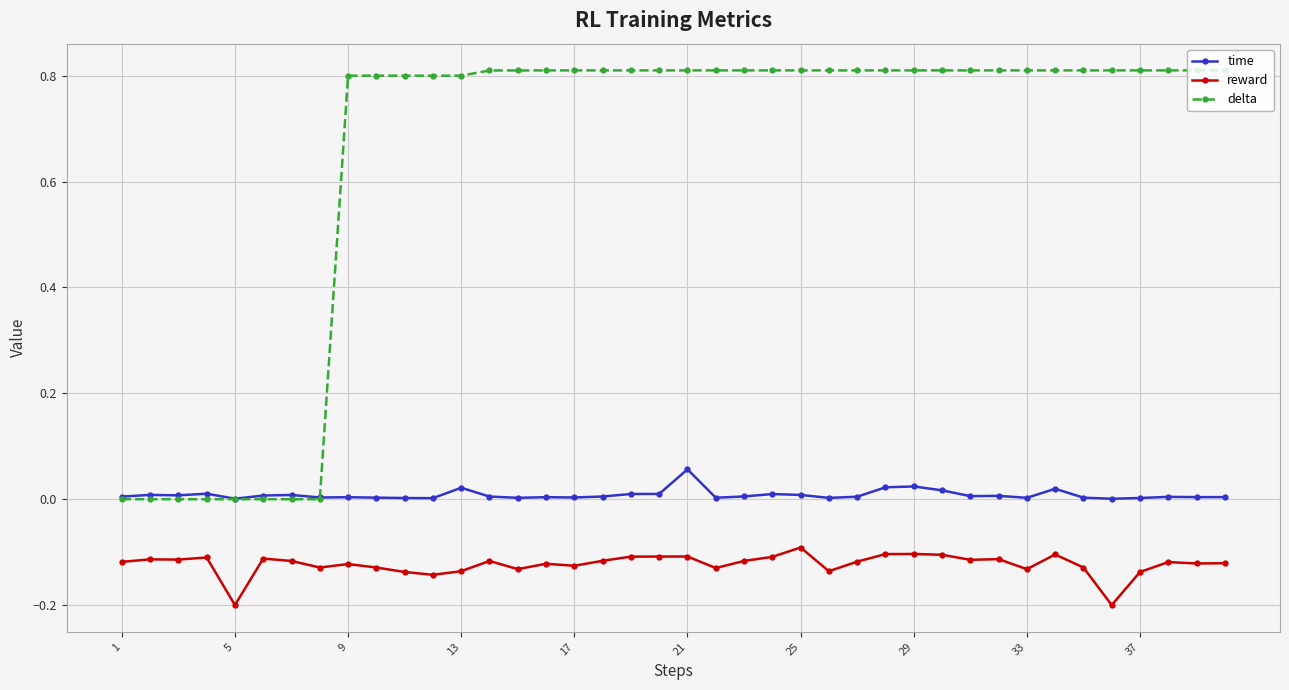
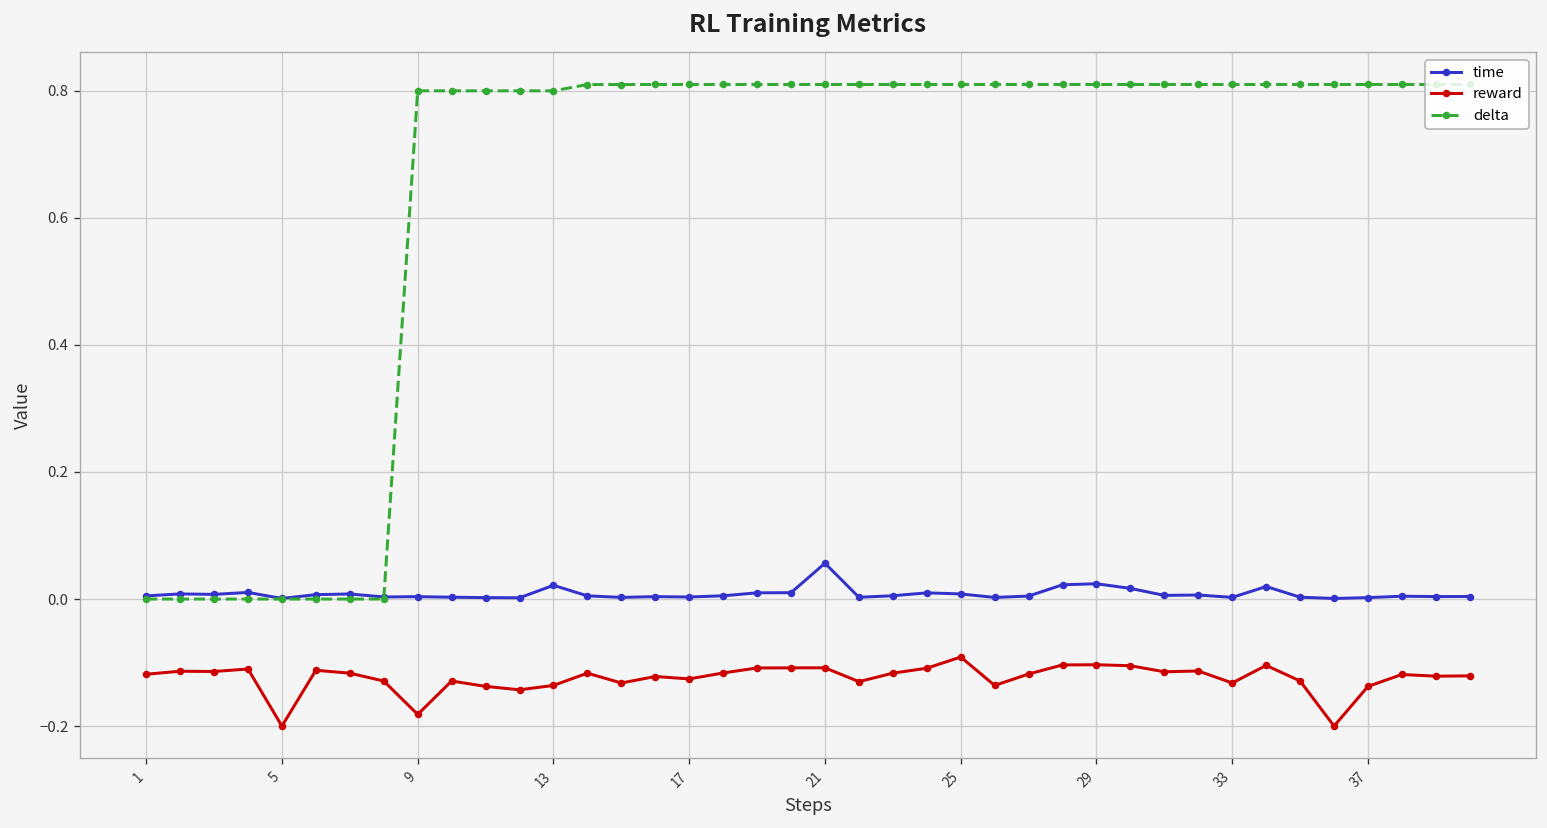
  {
    "time": {
      "1": 0.00,
      "9": 0.00,
      "13": 0.02,
      "17": 0.00,
      "21": 0.06,
      "25": 0.01,
      "29": 0.02,
      "33": 0.00,
      "37": 0.00
    },
    "reward": {
      "1": -0.12,
      "5": -0.20,
-     "9": -0.12,
+     "9": -0.18,
      "13": -0.14,
      "17": -0.13,
      "21": -0.11,
      "25": -0.09,
      "29": -0.10,
      "33": -0.13,
      "37": -0.14
    },
    "delta": {
      "1": 0.00,
      "9": 0.80,
      "13": 0.80,
      "17": 0.81,
      "21": 0.81,
      "25": 0.81,
      "29": 0.81,
      "33": 0.81,
      "37": 0.81
    }
  }
